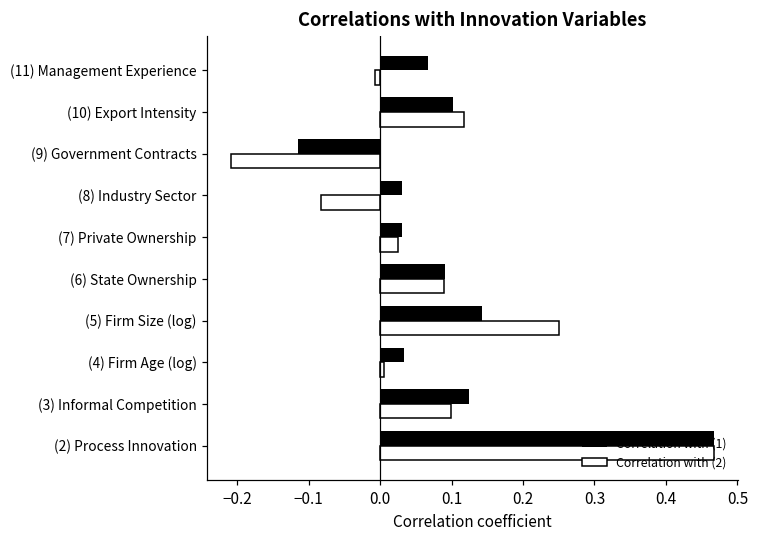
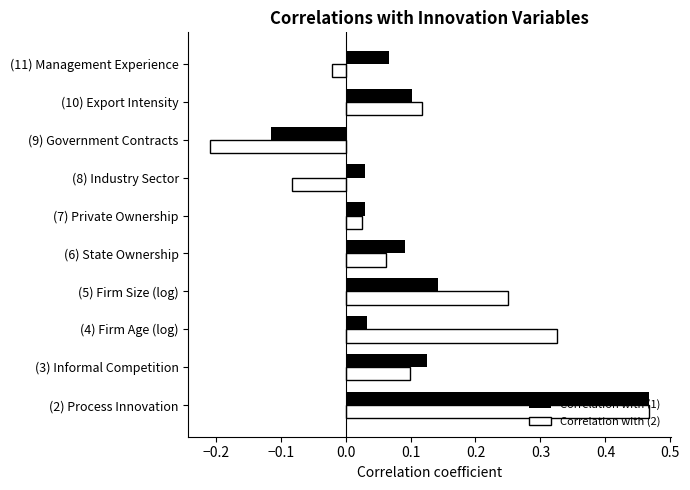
  {
    "Correlation with (1)": {
      "(11) Management Experience": 0.07,
      "(10) Export Intensity": 0.10,
      "(9) Government Contracts": -0.12,
      "(8) Industry Sector": 0.03,
      "(7) Private Ownership": 0.03,
      "(6) State Ownership": 0.09,
      "(5) Firm Size (log)": 0.14,
      "(4) Firm Age (log)": 0.03,
      "(3) Informal Competition": 0.13,
      "(2) Process Innovation": 0.47
    },
    "Correlation with (2)": {
-     "(11) Management Experience": -0.01,
+     "(11) Management Experience": -0.02,
      "(10) Export Intensity": 0.12,
      "(9) Government Contracts": -0.21,
      "(8) Industry Sector": -0.08,
      "(7) Private Ownership": 0.03,
-     "(6) State Ownership": 0.09,
+     "(6) State Ownership": 0.06,
      "(5) Firm Size (log)": 0.25,
-     "(4) Firm Age (log)": 0.01,
+     "(4) Firm Age (log)": 0.33,
      "(3) Informal Competition": 0.10,
      "(2) Process Innovation": 0.47
    }
  }
